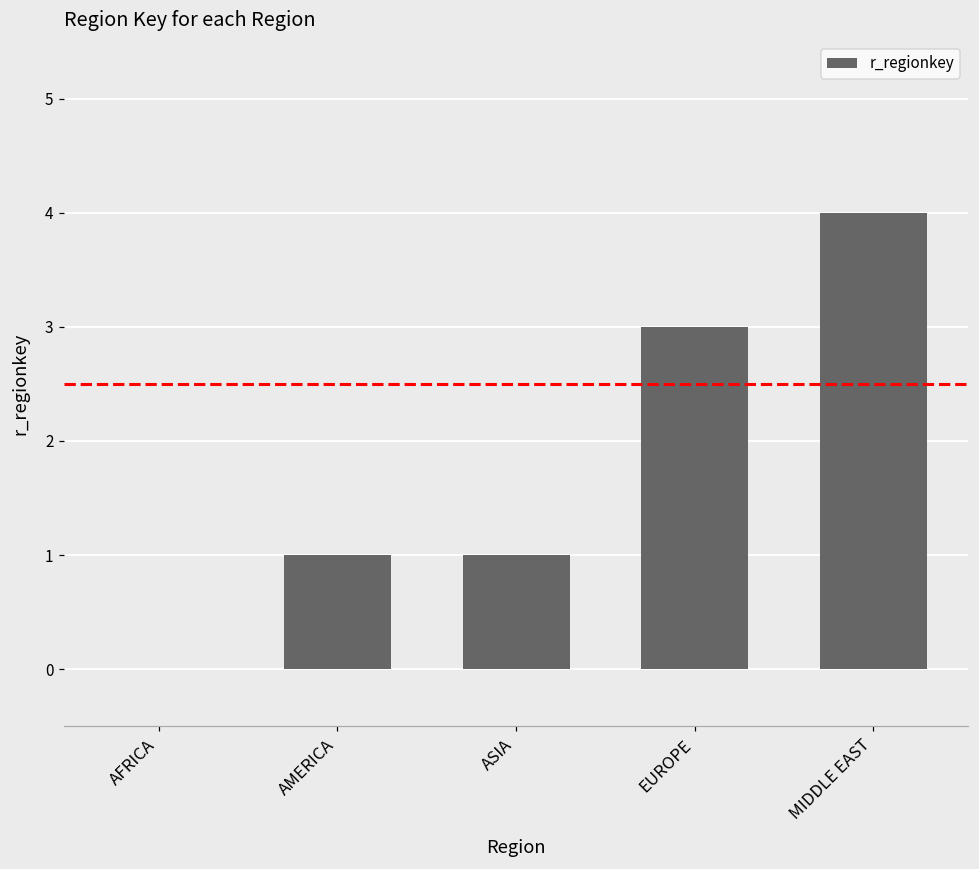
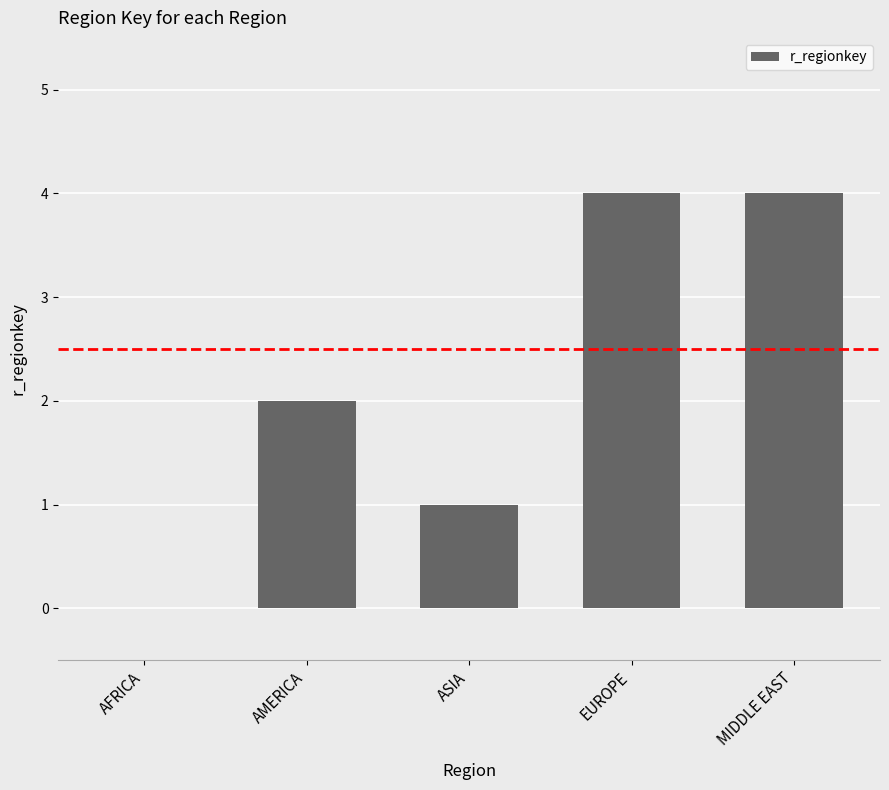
  {
    "AFRICA": 0,
-   "AMERICA": 1,
+   "AMERICA": 2,
    "ASIA": 1,
-   "EUROPE": 3,
+   "EUROPE": 4,
    "MIDDLE EAST": 4
  }
